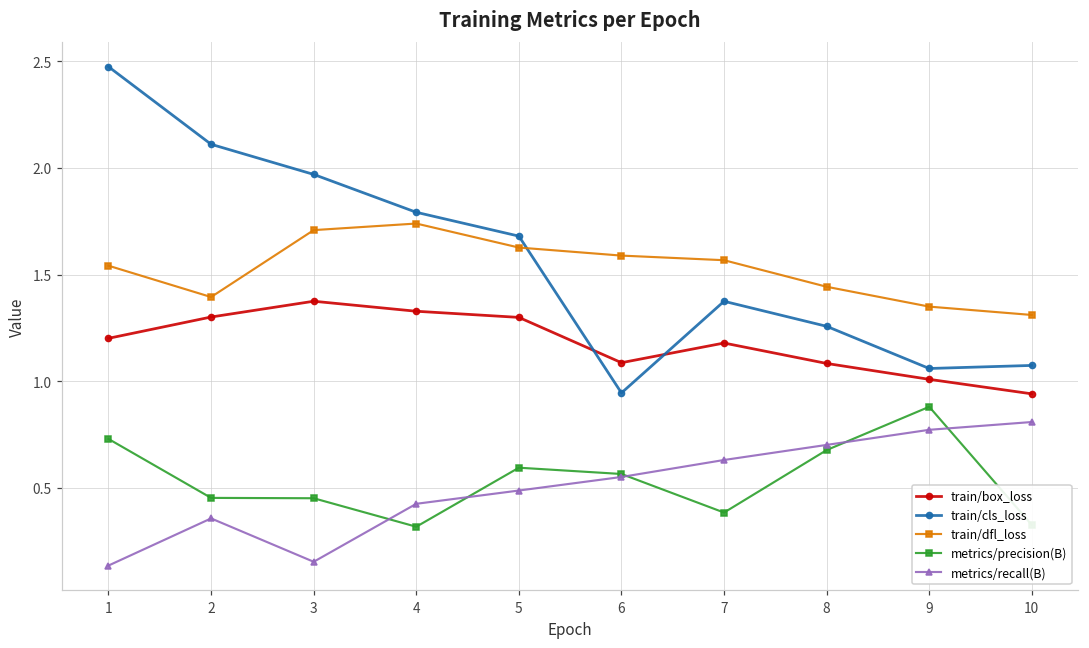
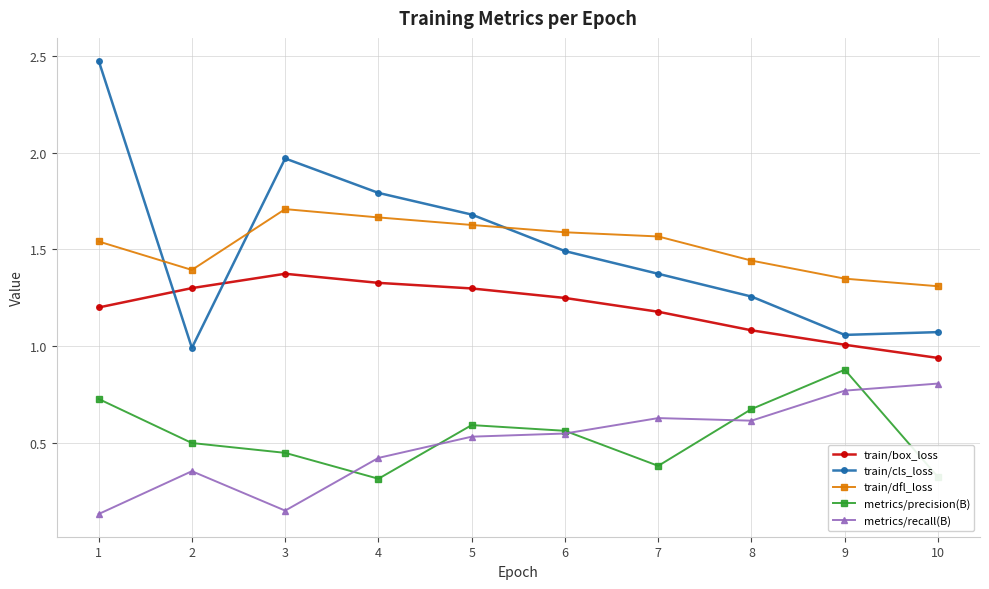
  {
    "train/box_loss": {
      "1": 1.20,
      "2": 1.30,
      "3": 1.37,
      "4": 1.33,
      "5": 1.30,
-     "6": 1.09,
+     "6": 1.25,
      "7": 1.18,
      "8": 1.08,
      "9": 1.01,
      "10": 0.94
    },
    "train/cls_loss": {
      "1": 2.47,
-     "2": 2.11,
+     "2": 0.99,
      "3": 1.97,
      "4": 1.79,
      "5": 1.68,
-     "6": 0.94,
+     "6": 1.49,
      "7": 1.37,
      "8": 1.26,
      "9": 1.06,
      "10": 1.07
    },
    "train/dfl_loss": {
      "1": 1.54,
      "2": 1.39,
      "3": 1.71,
-     "4": 1.74,
+     "4": 1.67,
      "5": 1.63,
      "6": 1.59,
      "7": 1.57,
      "8": 1.44,
      "9": 1.35,
      "10": 1.31
    },
    "metrics/precision(B)": {
      "1": 0.73,
-     "2": 0.45,
+     "2": 0.50,
      "3": 0.45,
      "4": 0.32,
      "5": 0.59,
      "6": 0.56,
      "7": 0.38,
      "8": 0.68,
      "9": 0.88
    },
    "metrics/recall(B)": {
      "1": 0.14,
      "2": 0.36,
      "3": 0.15,
      "4": 0.42,
-     "5": 0.49,
+     "5": 0.53,
      "6": 0.55,
      "7": 0.63,
-     "8": 0.70,
+     "8": 0.62,
      "9": 0.77,
      "10": 0.81
    }
  }
